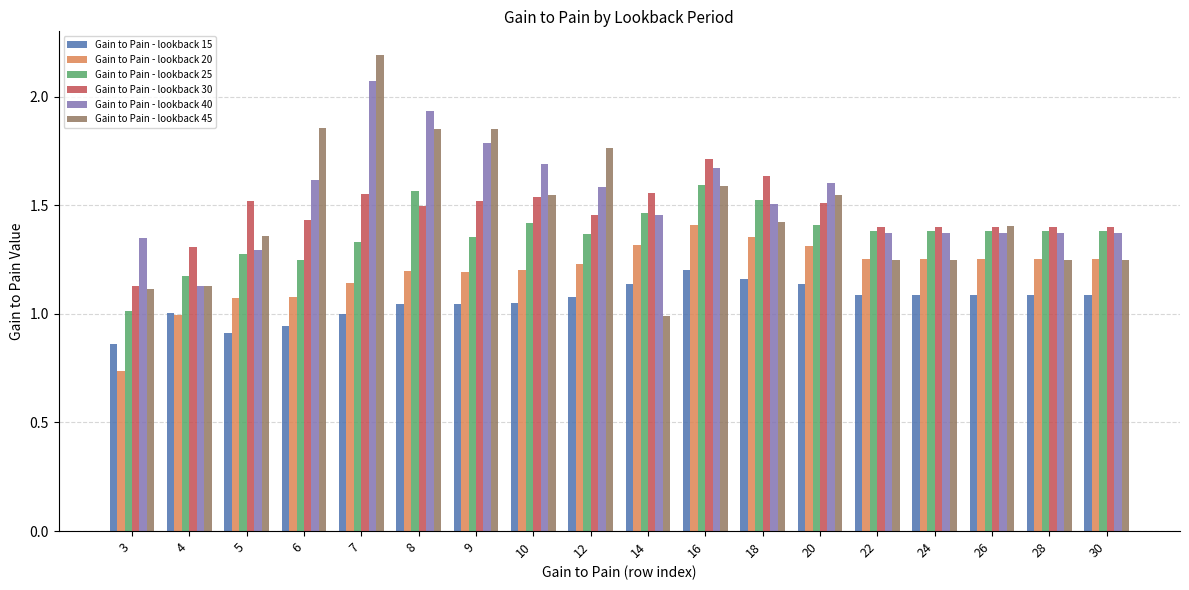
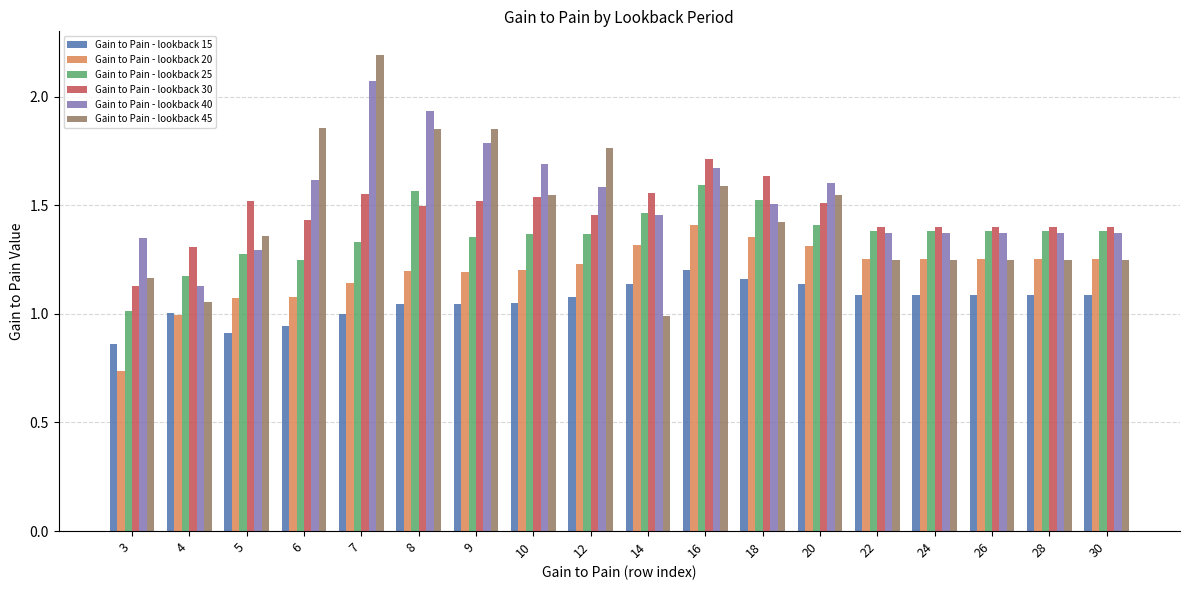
  {
    "Gain to Pain - lookback 25": {
      "3": 1.01,
      "4": 1.17,
      "5": 1.28,
      "6": 1.25,
      "7": 1.33,
      "8": 1.56,
      "9": 1.35,
-     "10": 1.42,
+     "10": 1.37,
      "12": 1.37,
      "14": 1.46,
      "16": 1.59,
      "18": 1.52,
      "20": 1.41,
      "22": 1.38,
      "24": 1.38,
      "26": 1.38,
      "28": 1.38,
      "30": 1.38
    },
    "Gain to Pain - lookback 45": {
-     "3": 1.11,
-     "4": 1.13,
+     "3": 1.17,
+     "4": 1.06,
      "5": 1.36,
      "6": 1.86,
      "7": 2.19,
      "8": 1.85,
      "9": 1.85,
      "10": 1.55,
      "12": 1.77,
      "14": 0.99,
      "16": 1.59,
      "18": 1.42,
      "20": 1.55,
      "22": 1.25,
      "24": 1.25,
-     "26": 1.41,
+     "26": 1.25,
      "28": 1.25,
      "30": 1.25
    }
  }
